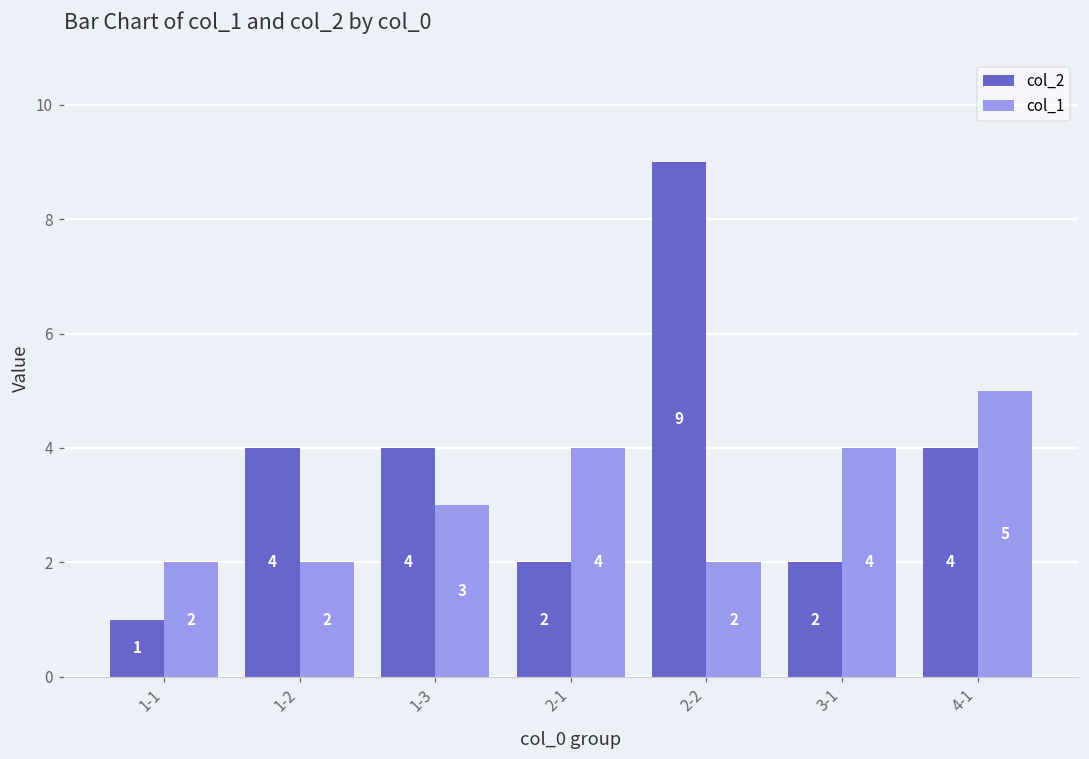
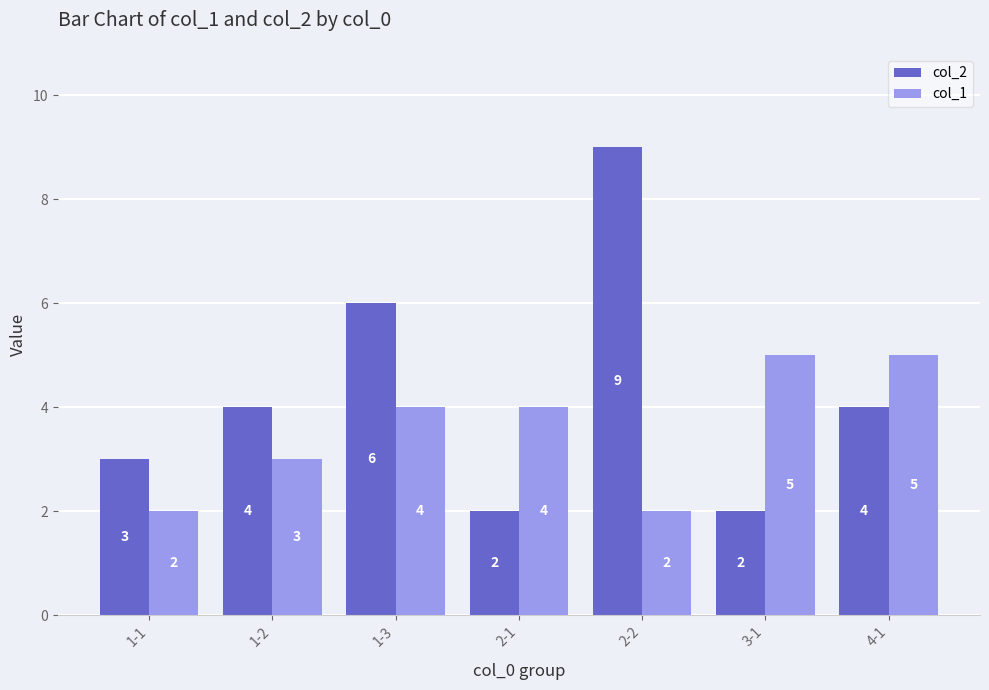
  {
    "col_2": {
-     "1-1": 1,
+     "1-1": 3,
      "1-2": 4,
-     "1-3": 4,
+     "1-3": 6,
      "2-1": 2,
      "2-2": 9,
      "3-1": 2,
      "4-1": 4
    },
    "col_1": {
      "1-1": 2,
-     "1-2": 2,
-     "1-3": 3,
+     "1-2": 3,
+     "1-3": 4,
      "2-1": 4,
      "2-2": 2,
-     "3-1": 4,
+     "3-1": 5,
      "4-1": 5
    }
  }
